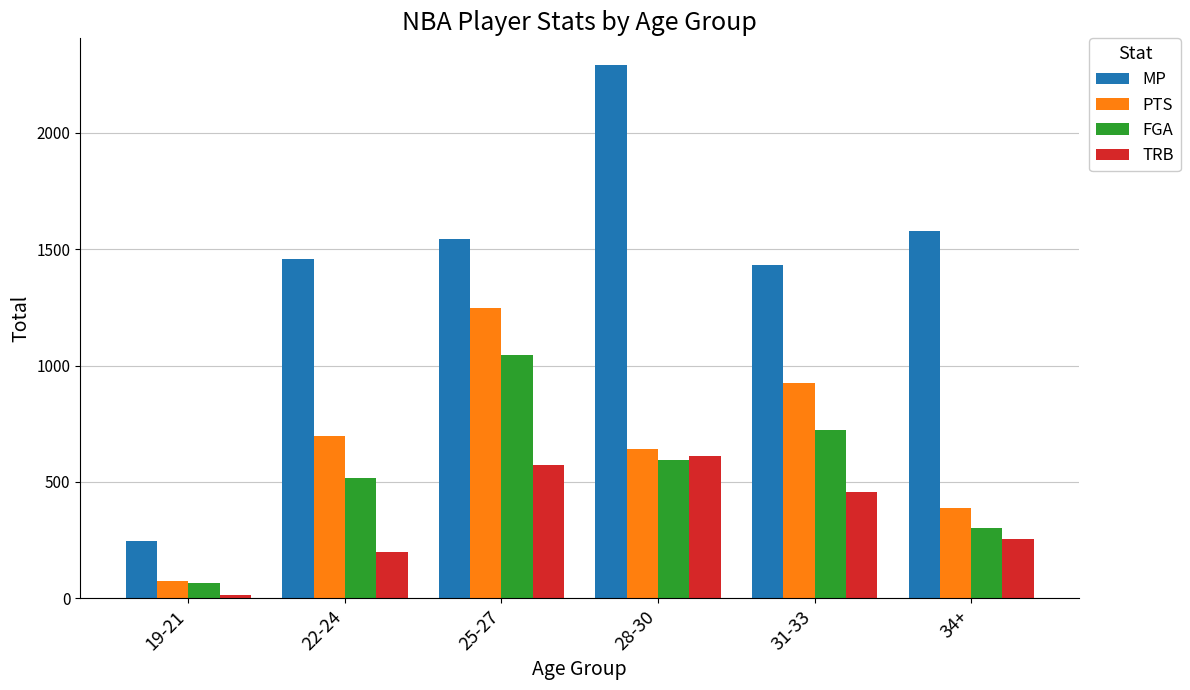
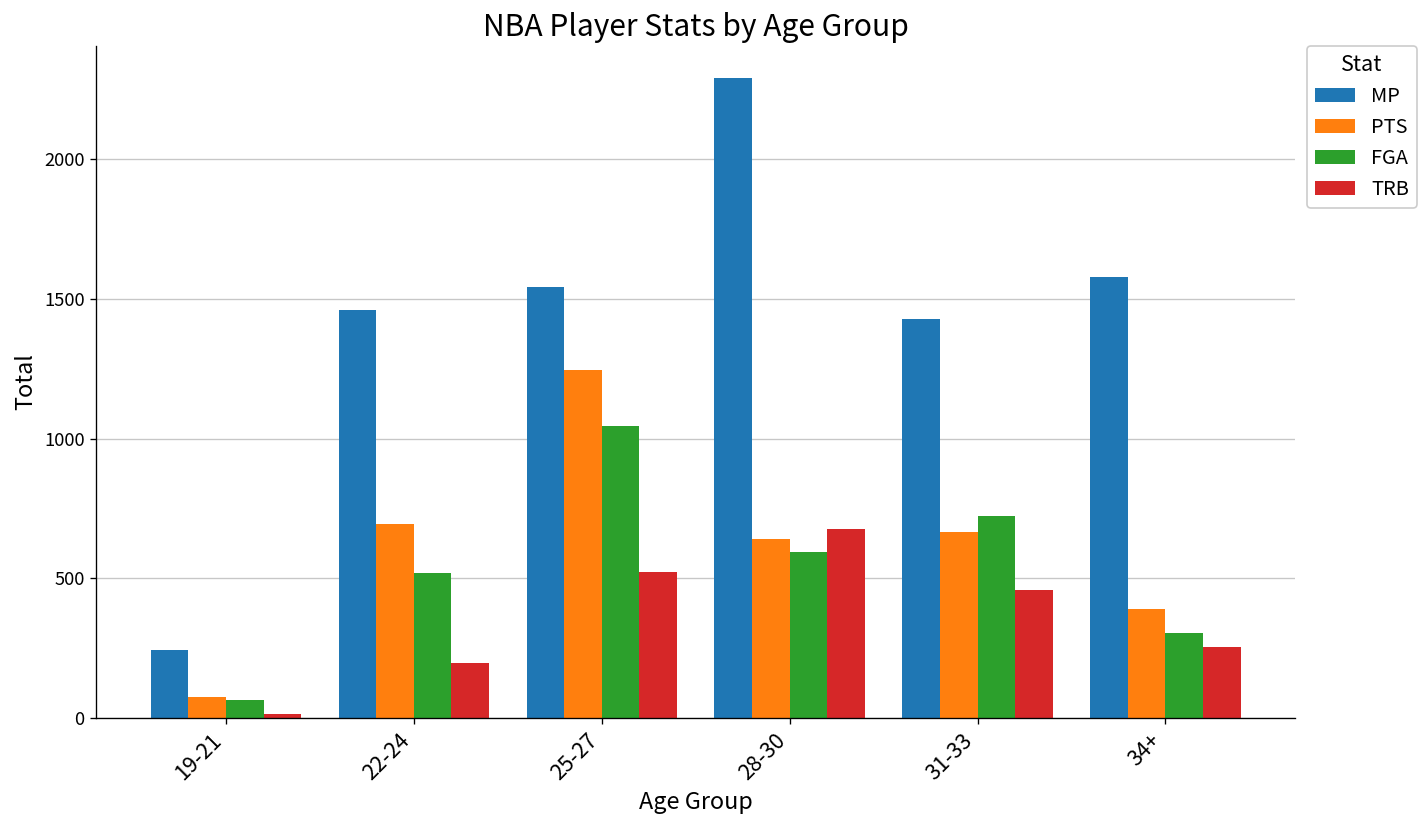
  {
    "MP": {
      "19-21": 240,
      "22-24": 1460,
      "25-27": 1540,
      "28-30": 2290,
      "31-33": 1430,
      "34+": 1580
    },
    "PTS": {
      "19-21": 80,
      "22-24": 700,
      "25-27": 1250,
      "28-30": 640,
-     "31-33": 930,
+     "31-33": 670,
      "34+": 390
    },
    "FGA": {
      "19-21": 60,
      "22-24": 520,
      "25-27": 1050,
      "28-30": 590,
      "31-33": 720,
      "34+": 300
    },
    "TRB": {
      "19-21": 10,
      "22-24": 200,
-     "25-27": 570,
-     "28-30": 610,
+     "25-27": 520,
+     "28-30": 680,
      "31-33": 460,
      "34+": 250
    }
  }
